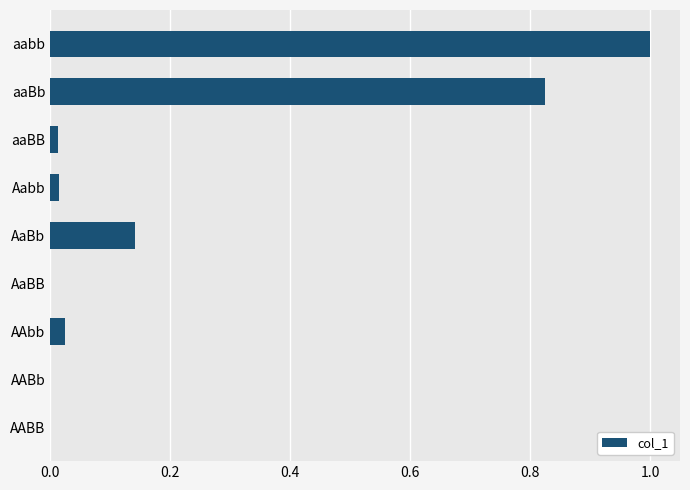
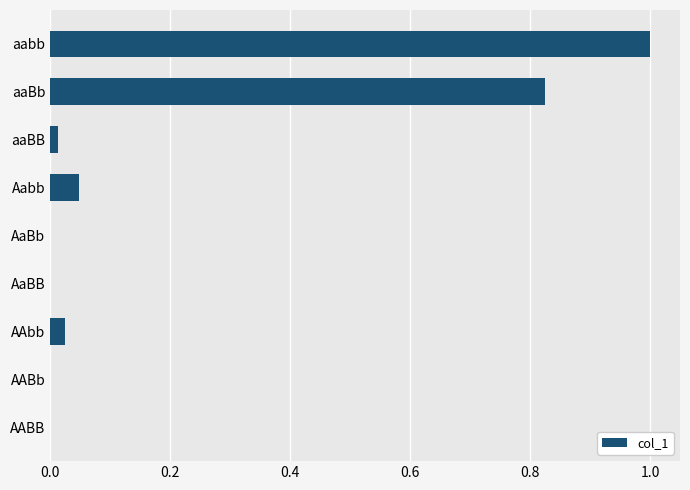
  {
    "aabb": 1.00,
    "aaBb": 0.82,
    "aaBB": 0.01,
-   "Aabb": 0.02,
-   "AaBb": 0.14,
+   "Aabb": 0.05,
+   "AaBb": 0.00,
    "AAbb": 0.03
  }
